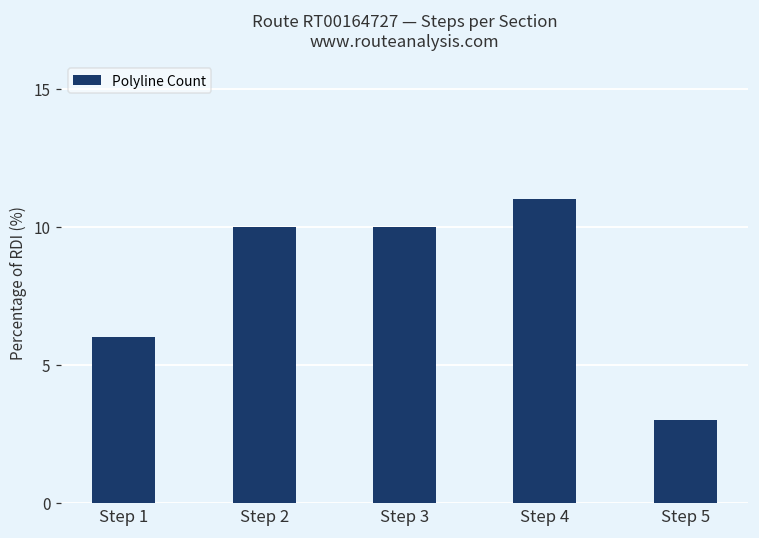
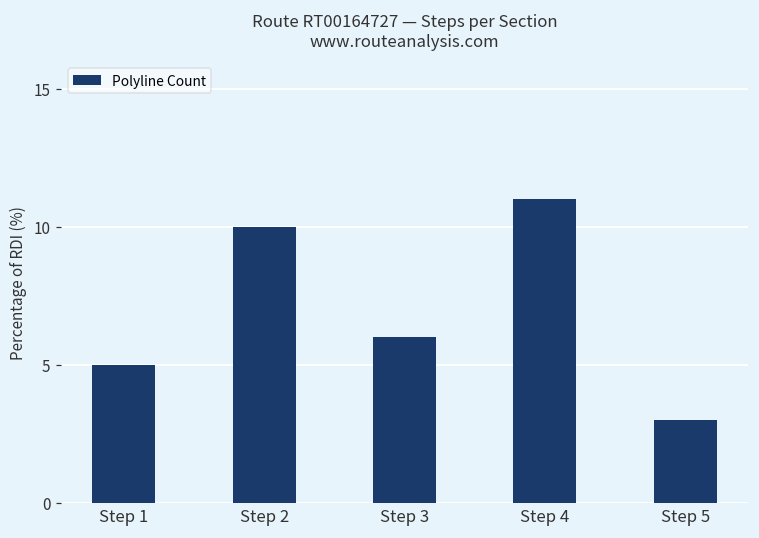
  {
-   "Step 1": 6,
+   "Step 1": 5,
    "Step 2": 10,
-   "Step 3": 10,
+   "Step 3": 6,
    "Step 4": 11,
    "Step 5": 3
  }
